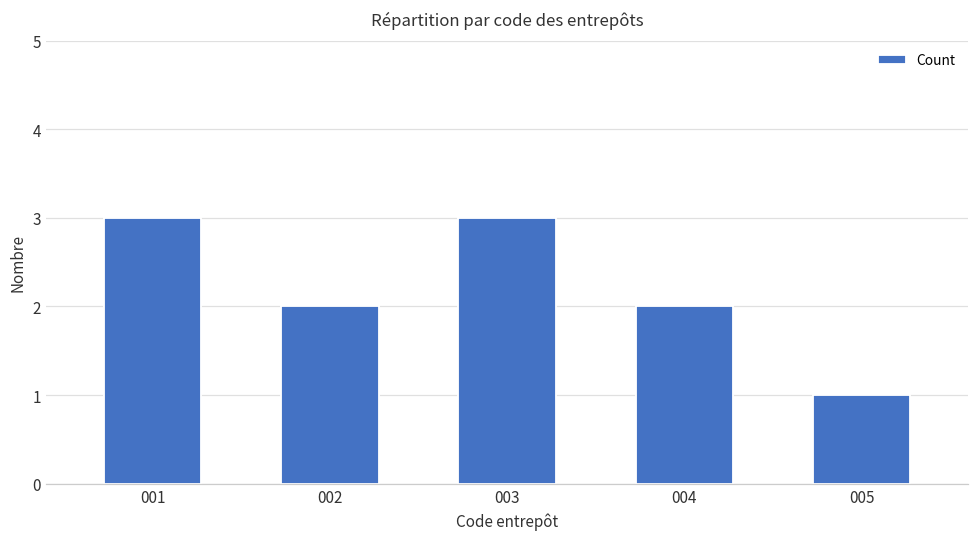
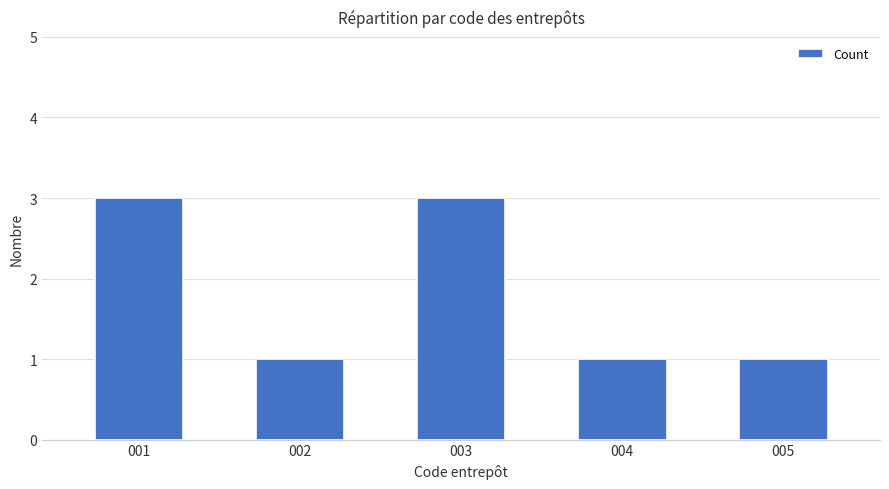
  {
    "001": 3,
-   "002": 2,
+   "002": 1,
    "003": 3,
-   "004": 2,
+   "004": 1,
    "005": 1
  }
